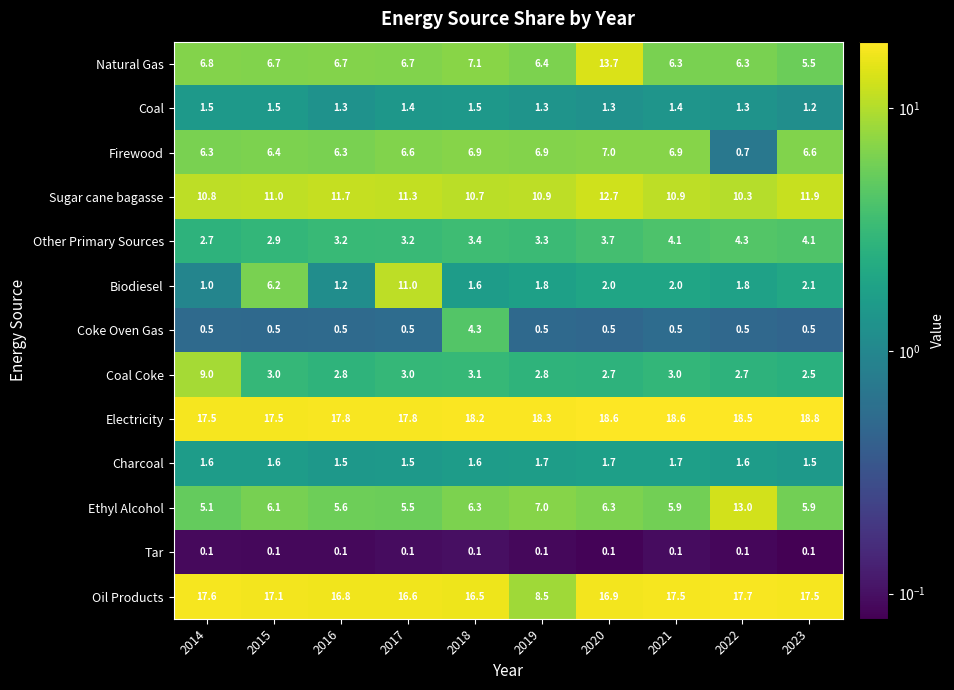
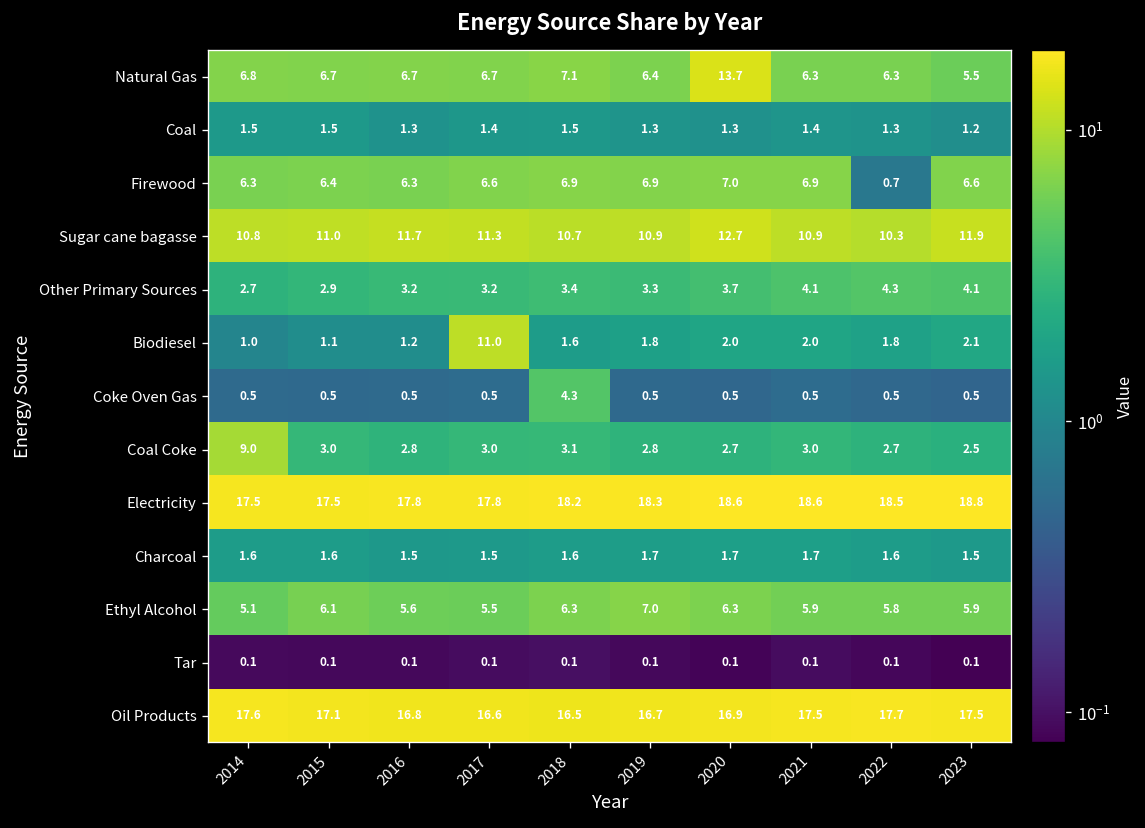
  {
    "Natural Gas": {
      "2014": 6.8,
      "2015": 6.7,
      "2016": 6.7,
      "2017": 6.7,
      "2018": 7.1,
      "2019": 6.4,
      "2020": 13.7,
      "2021": 6.3,
      "2022": 6.3,
      "2023": 5.5
    },
    "Coal": {
      "2014": 1.5,
      "2015": 1.5,
      "2016": 1.3,
      "2017": 1.4,
      "2018": 1.5,
      "2019": 1.3,
      "2020": 1.3,
      "2021": 1.4,
      "2022": 1.3,
      "2023": 1.2
    },
    "Firewood": {
      "2014": 6.3,
      "2015": 6.4,
      "2016": 6.3,
      "2017": 6.6,
      "2018": 6.9,
      "2019": 6.9,
      "2020": 7.0,
      "2021": 6.9,
      "2022": 0.7,
      "2023": 6.6
    },
    "Sugar cane bagasse": {
      "2014": 10.8,
      "2015": 11.0,
      "2016": 11.7,
      "2017": 11.3,
      "2018": 10.7,
      "2019": 10.9,
      "2020": 12.7,
      "2021": 10.9,
      "2022": 10.3,
      "2023": 11.9
    },
    "Other Primary Sources": {
      "2014": 2.7,
      "2015": 2.9,
      "2016": 3.2,
      "2017": 3.2,
      "2018": 3.4,
      "2019": 3.3,
      "2020": 3.7,
      "2021": 4.1,
      "2022": 4.3,
      "2023": 4.1
    },
    "Biodiesel": {
      "2014": 1.0,
-     "2015": 6.2,
+     "2015": 1.1,
      "2016": 1.2,
      "2017": 11.0,
      "2018": 1.6,
      "2019": 1.8,
      "2020": 2.0,
      "2021": 2.0,
      "2022": 1.8,
      "2023": 2.1
    },
    "Coke Oven Gas": {
      "2014": 0.5,
      "2015": 0.5,
      "2016": 0.5,
      "2017": 0.5,
      "2018": 4.3,
      "2019": 0.5,
      "2020": 0.5,
      "2021": 0.5,
      "2022": 0.5,
      "2023": 0.5
    },
    "Coal Coke": {
      "2014": 9.0,
      "2015": 3.0,
      "2016": 2.8,
      "2017": 3.0,
      "2018": 3.1,
      "2019": 2.8,
      "2020": 2.7,
      "2021": 3.0,
      "2022": 2.7,
      "2023": 2.5
    },
    "Electricity": {
      "2014": 17.5,
      "2015": 17.5,
      "2016": 17.8,
      "2017": 17.8,
      "2018": 18.2,
      "2019": 18.3,
      "2020": 18.6,
      "2021": 18.6,
      "2022": 18.5,
      "2023": 18.8
    },
    "Charcoal": {
      "2014": 1.6,
      "2015": 1.6,
      "2016": 1.5,
      "2017": 1.5,
      "2018": 1.6,
      "2019": 1.7,
      "2020": 1.7,
      "2021": 1.7,
      "2022": 1.6,
      "2023": 1.5
    },
    "Ethyl Alcohol": {
      "2014": 5.1,
      "2015": 6.1,
      "2016": 5.6,
      "2017": 5.5,
      "2018": 6.3,
      "2019": 7.0,
      "2020": 6.3,
      "2021": 5.9,
-     "2022": 13.0,
+     "2022": 5.8,
      "2023": 5.9
    },
    "Tar": {
      "2014": 0.1,
      "2015": 0.1,
      "2016": 0.1,
      "2017": 0.1,
      "2018": 0.1,
      "2019": 0.1,
      "2020": 0.1,
      "2021": 0.1,
      "2022": 0.1,
      "2023": 0.1
    },
    "Oil Products": {
      "2014": 17.6,
      "2015": 17.1,
      "2016": 16.8,
      "2017": 16.6,
      "2018": 16.5,
-     "2019": 8.5,
+     "2019": 16.7,
      "2020": 16.9,
      "2021": 17.5,
      "2022": 17.7,
      "2023": 17.5
    }
  }
